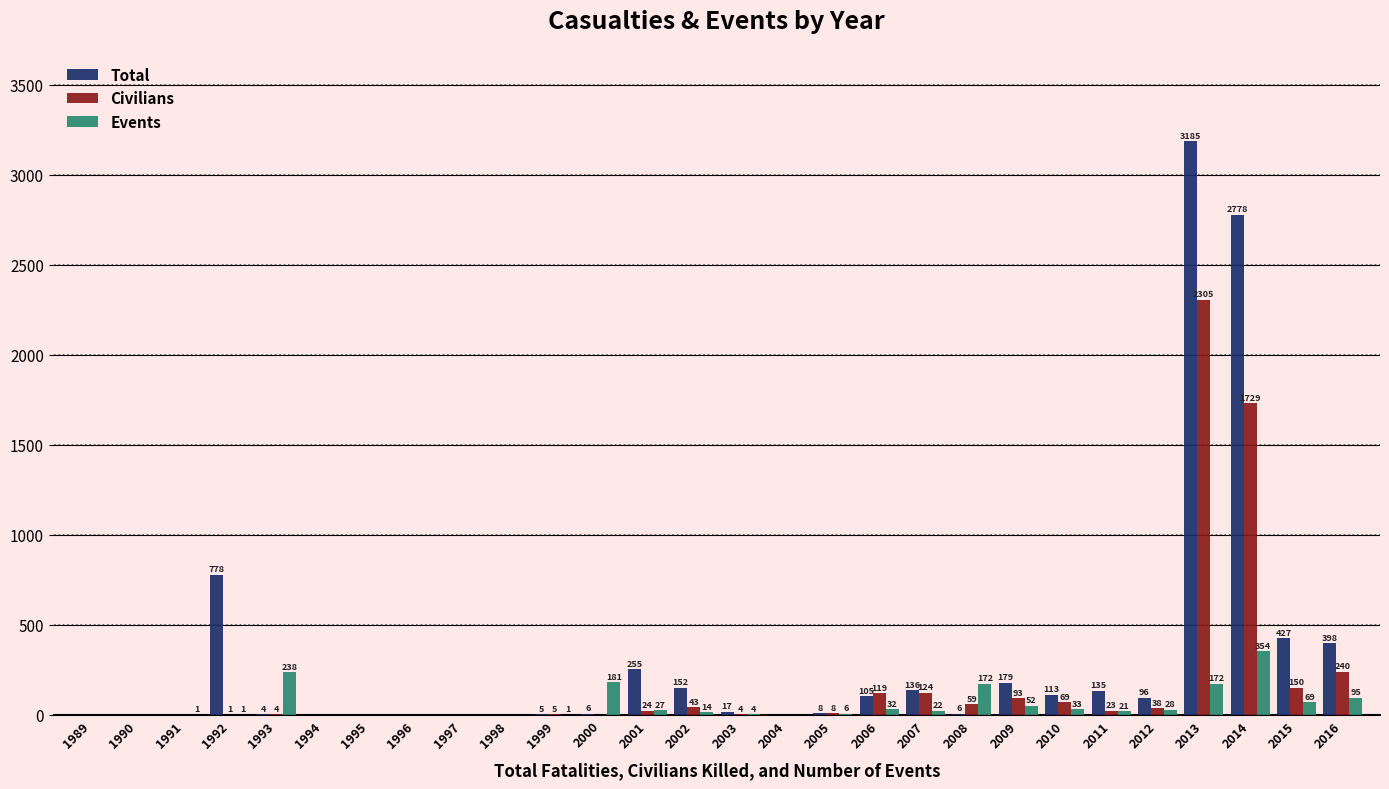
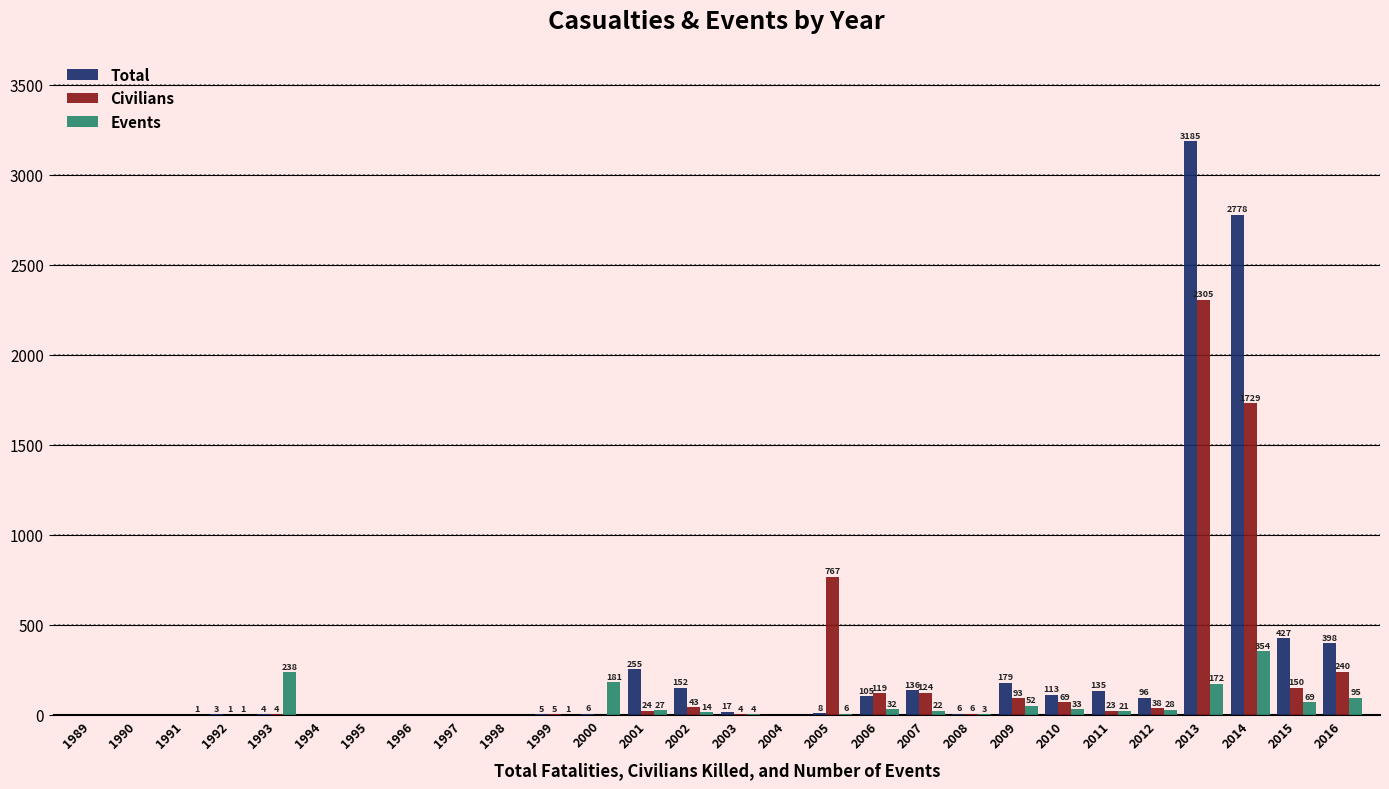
  {
    "Total": {
-     "1992": 778,
+     "1992": 3,
      "1993": 4,
      "1999": 5,
      "2000": 6,
      "2001": 255,
      "2002": 152,
      "2003": 17,
      "2005": 8,
      "2006": 105,
      "2007": 136,
      "2008": 6,
      "2009": 179,
      "2010": 113,
      "2011": 135,
      "2012": 96,
      "2013": 3185,
      "2014": 2778,
      "2015": 427,
      "2016": 398
    },
    "Civilians": {
      "1992": 1,
      "1993": 4,
      "1999": 5,
      "2001": 24,
      "2002": 43,
      "2003": 4,
-     "2005": 8,
+     "2005": 767,
      "2006": 119,
      "2007": 124,
-     "2008": 59,
+     "2008": 6,
      "2009": 93,
      "2010": 69,
      "2011": 23,
      "2012": 38,
      "2013": 2305,
      "2014": 1729,
      "2015": 150,
      "2016": 240
    },
    "Events": {
      "1991": 1,
      "1992": 1,
      "1993": 238,
      "1999": 1,
      "2000": 181,
      "2001": 27,
      "2002": 14,
      "2003": 4,
      "2005": 6,
      "2006": 32,
      "2007": 22,
-     "2008": 172,
+     "2008": 3,
      "2009": 52,
      "2010": 33,
      "2011": 21,
      "2012": 28,
      "2013": 172,
      "2014": 354,
      "2015": 69,
      "2016": 95
    }
  }
